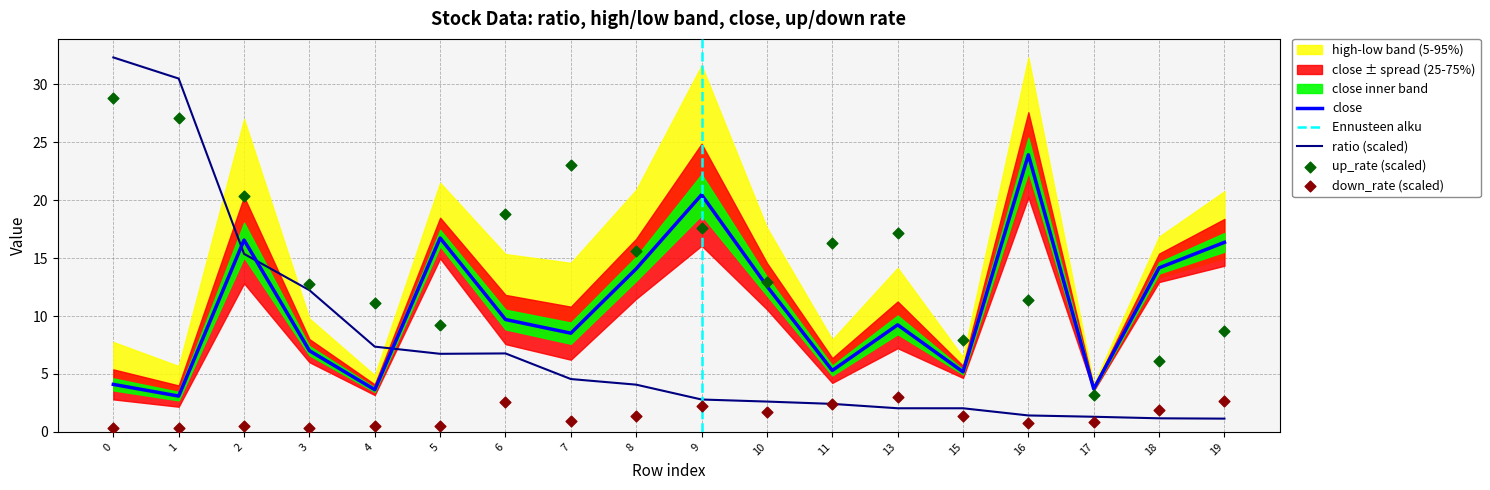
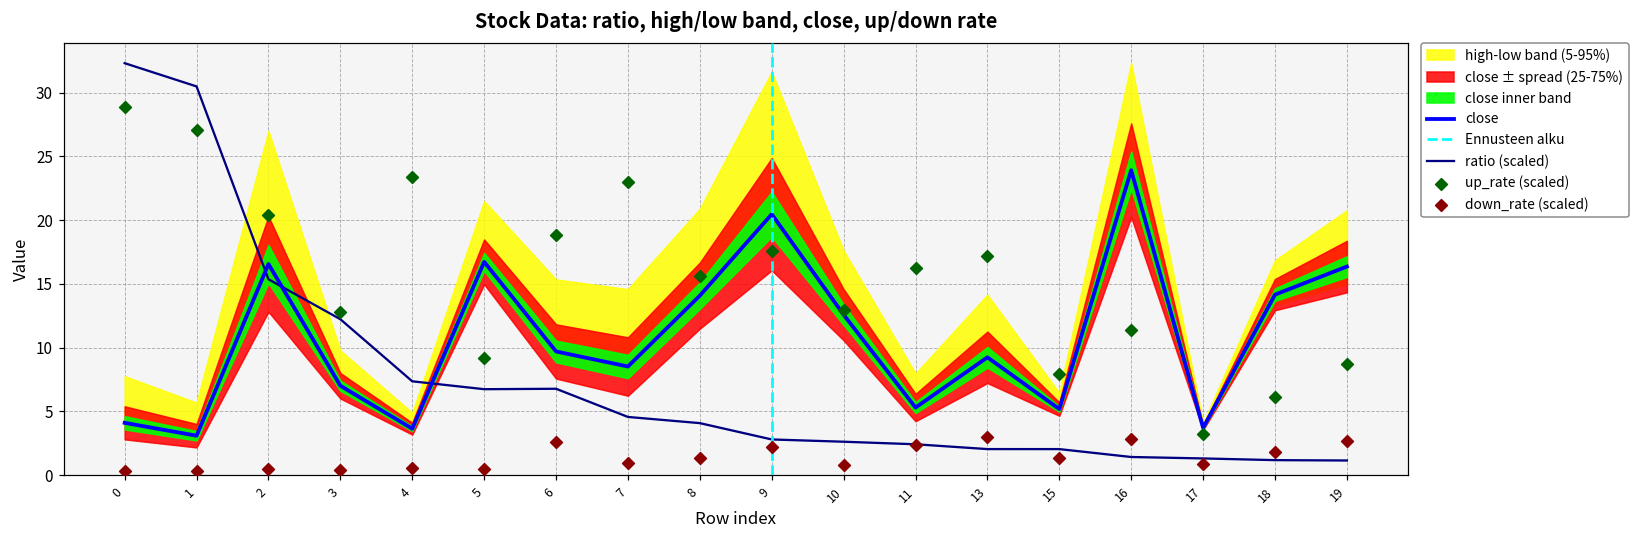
  {
    "close": {
      "0": 4.1,
      "1": 3.1,
      "2": 16.6,
      "3": 7.0,
      "5": 16.7,
      "6": 9.7,
      "7": 8.5,
      "8": 14.1,
      "9": 20.5,
      "10": 12.6,
      "11": 5.3,
      "13": 9.2,
      "16": 23.9,
      "18": 14.2,
      "19": 16.4
    },
    "ratio (scaled)": {
      "0": 32.3,
      "1": 30.5,
      "2": 15.4,
      "3": 12.2,
      "4": 7.4,
      "5": 6.7,
      "6": 6.8,
      "7": 4.6,
      "8": 4.1,
      "9": 2.8,
      "10": 2.6,
      "13": 2.0,
      "15": 2.0,
      "16": 1.4,
      "17": 1.3,
      "18": 1.2,
      "19": 1.1
    },
    "up_rate (scaled)": {
-     "4": 11.1
+     "4": 23.4
    },
    "down_rate (scaled)": {
-     "10": 1.7,
-     "16": 0.8
+     "10": 0.8,
+     "16": 2.8
    }
  }
